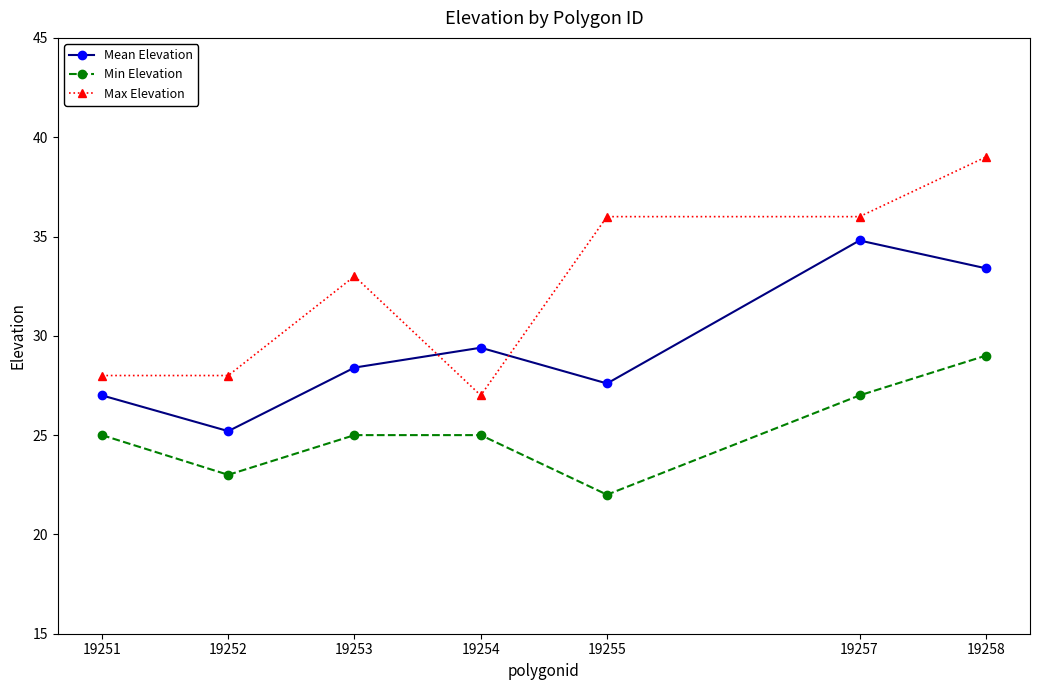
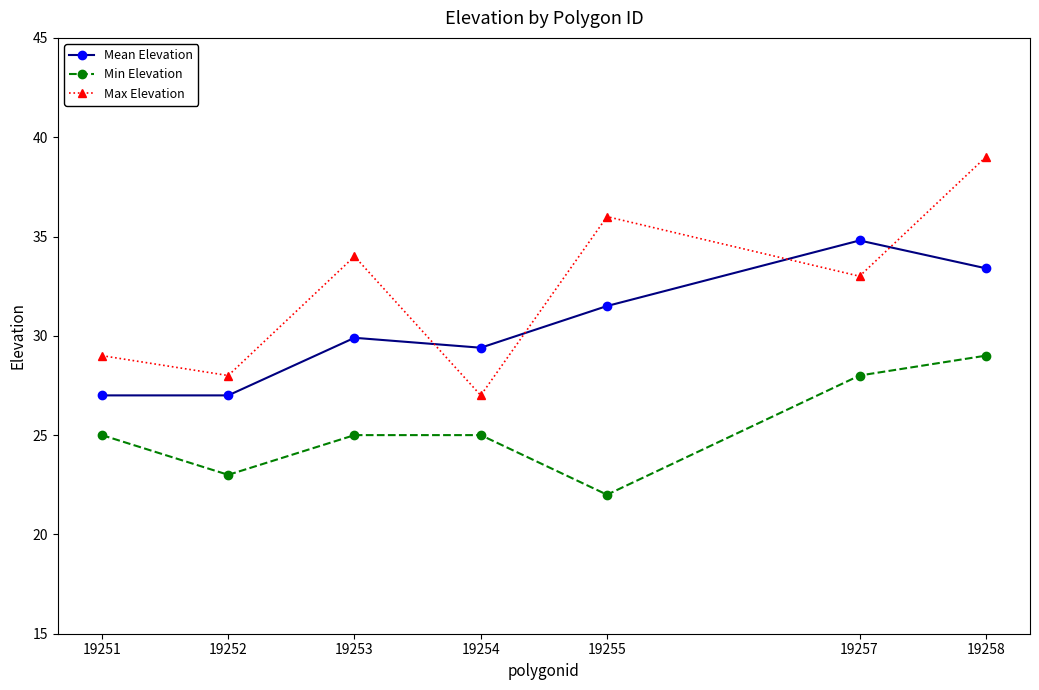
  {
    "Mean Elevation": {
      "19251": 27.0,
-     "19252": 25.2,
-     "19253": 28.4,
+     "19252": 27.0,
+     "19253": 29.9,
      "19254": 29.4,
-     "19255": 27.6,
+     "19255": 31.5,
      "19257": 34.8,
      "19258": 33.4
    },
    "Min Elevation": {
      "19251": 25,
      "19252": 23,
      "19253": 25,
      "19254": 25,
      "19255": 22,
-     "19257": 27,
+     "19257": 28,
      "19258": 29
    },
    "Max Elevation": {
-     "19251": 28,
+     "19251": 29,
      "19252": 28,
-     "19253": 33,
+     "19253": 34,
      "19254": 27,
      "19255": 36,
-     "19257": 36,
+     "19257": 33,
      "19258": 39
    }
  }
